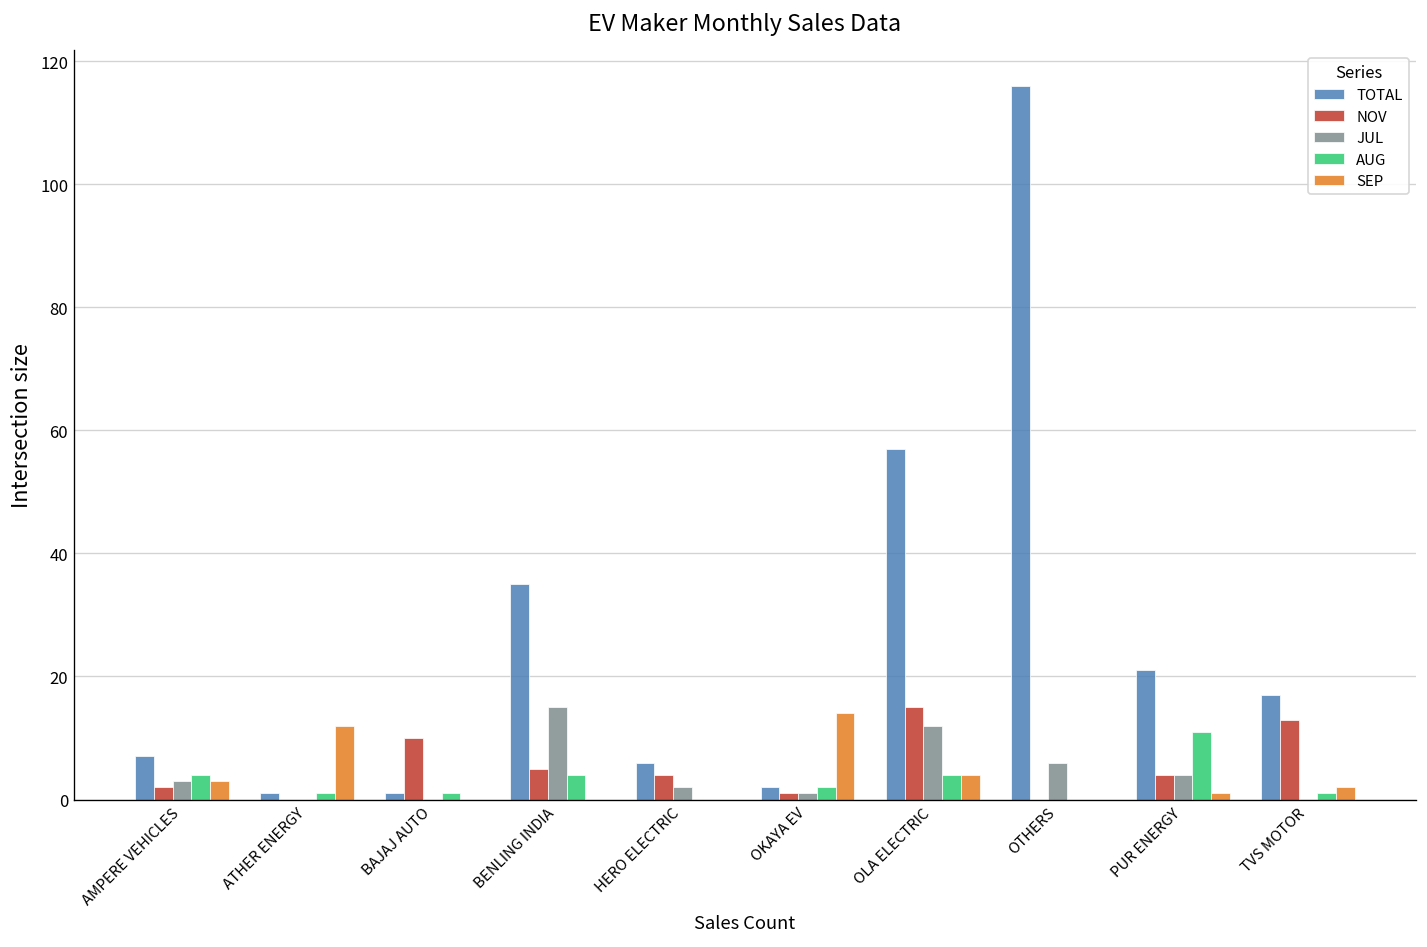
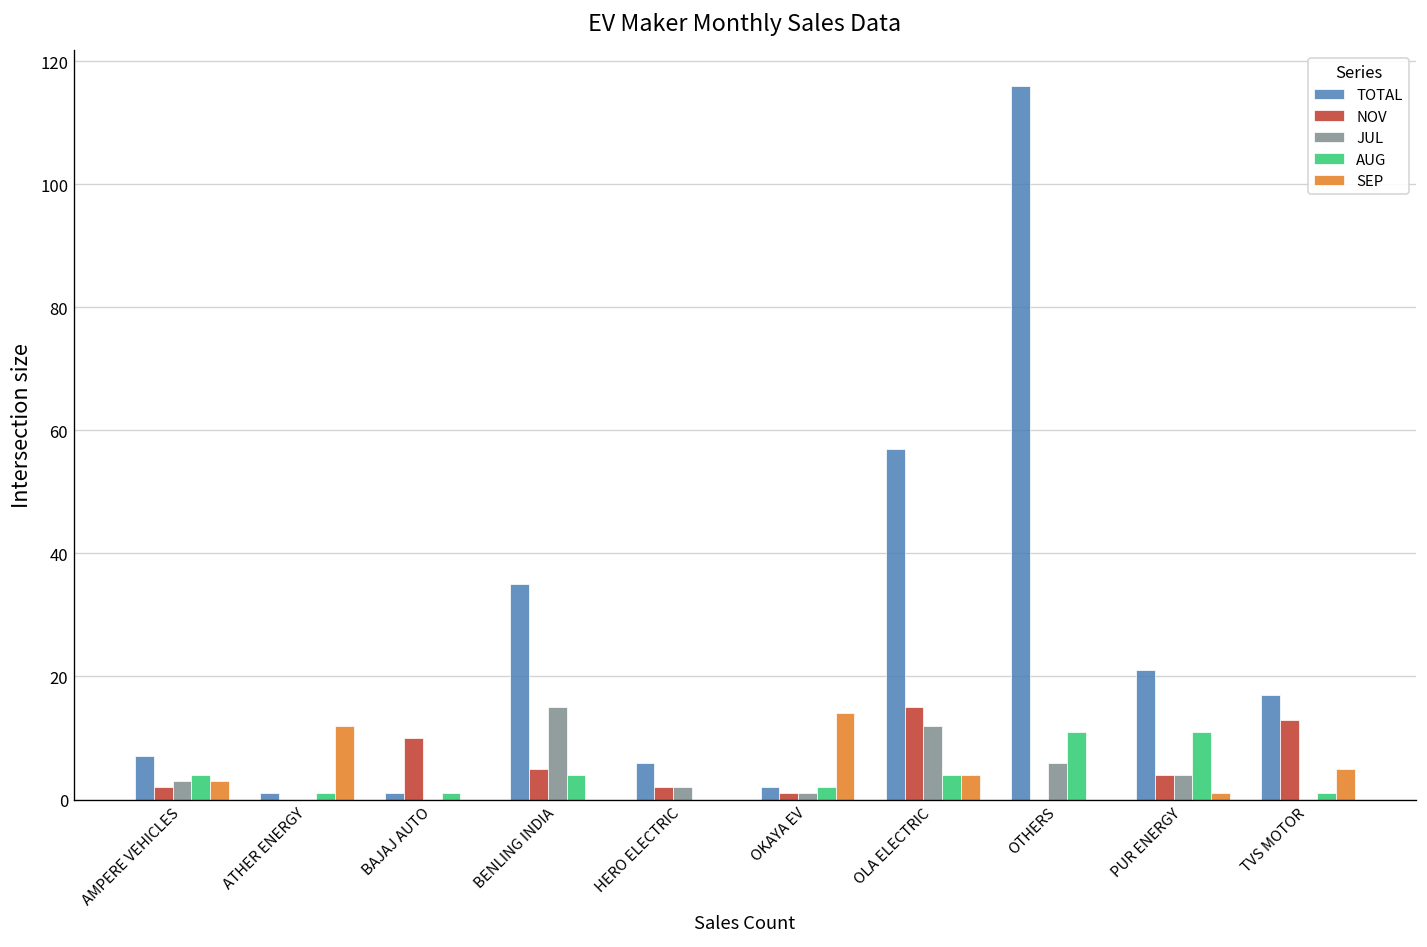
  {
    "TOTAL": {
      "AMPERE VEHICLES": 7,
      "ATHER ENERGY": 1,
      "BAJAJ AUTO": 1,
      "BENLING INDIA": 35,
      "HERO ELECTRIC": 6,
      "OKAYA EV": 2,
      "OLA ELECTRIC": 57,
      "OTHERS": 116,
      "PUR ENERGY": 21,
      "TVS MOTOR": 17
    },
    "NOV": {
      "AMPERE VEHICLES": 2,
      "ATHER ENERGY": 0,
      "BAJAJ AUTO": 10,
      "BENLING INDIA": 5,
-     "HERO ELECTRIC": 4,
+     "HERO ELECTRIC": 2,
      "OKAYA EV": 1,
      "OLA ELECTRIC": 15,
      "OTHERS": 0,
      "PUR ENERGY": 4,
      "TVS MOTOR": 13
    },
    "JUL": {
      "AMPERE VEHICLES": 3,
      "ATHER ENERGY": 0,
      "BAJAJ AUTO": 0,
      "BENLING INDIA": 15,
      "HERO ELECTRIC": 2,
      "OKAYA EV": 1,
      "OLA ELECTRIC": 12,
      "OTHERS": 6,
      "PUR ENERGY": 4,
      "TVS MOTOR": 0
    },
    "AUG": {
      "AMPERE VEHICLES": 4,
      "ATHER ENERGY": 1,
      "BAJAJ AUTO": 1,
      "BENLING INDIA": 4,
      "HERO ELECTRIC": 0,
      "OKAYA EV": 2,
      "OLA ELECTRIC": 4,
-     "OTHERS": 0,
+     "OTHERS": 11,
      "PUR ENERGY": 11,
      "TVS MOTOR": 1
    },
    "SEP": {
      "AMPERE VEHICLES": 3,
      "ATHER ENERGY": 12,
      "BAJAJ AUTO": 0,
      "BENLING INDIA": 0,
      "HERO ELECTRIC": 0,
      "OKAYA EV": 14,
      "OLA ELECTRIC": 4,
      "OTHERS": 0,
      "PUR ENERGY": 1,
-     "TVS MOTOR": 2
+     "TVS MOTOR": 5
    }
  }
